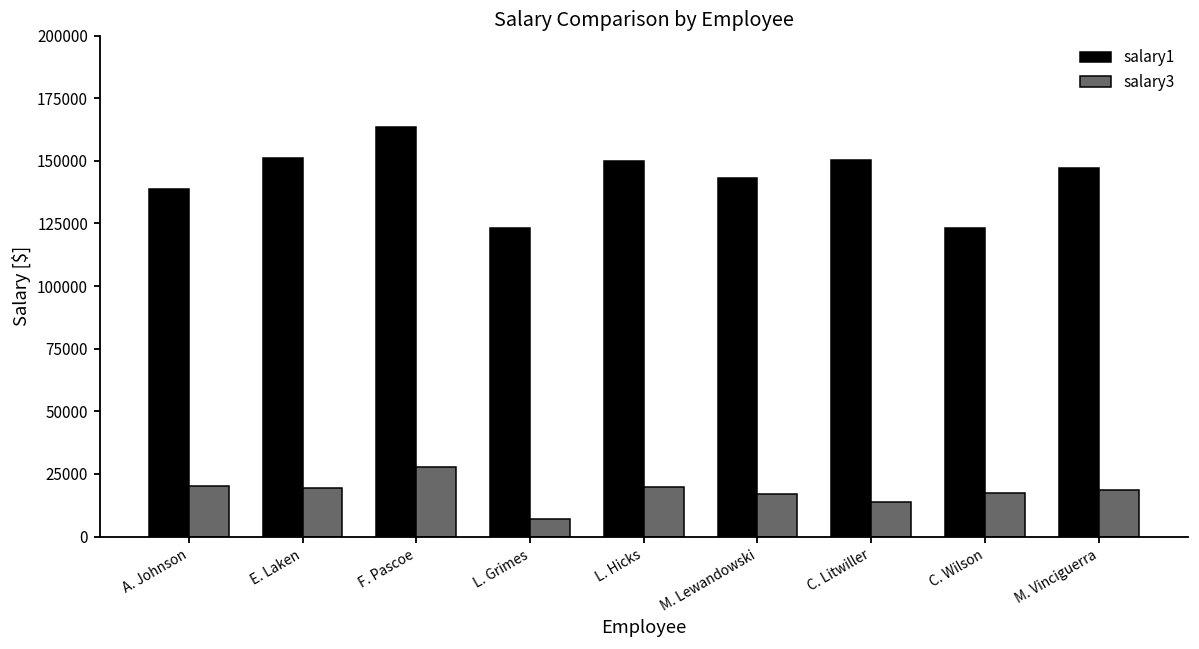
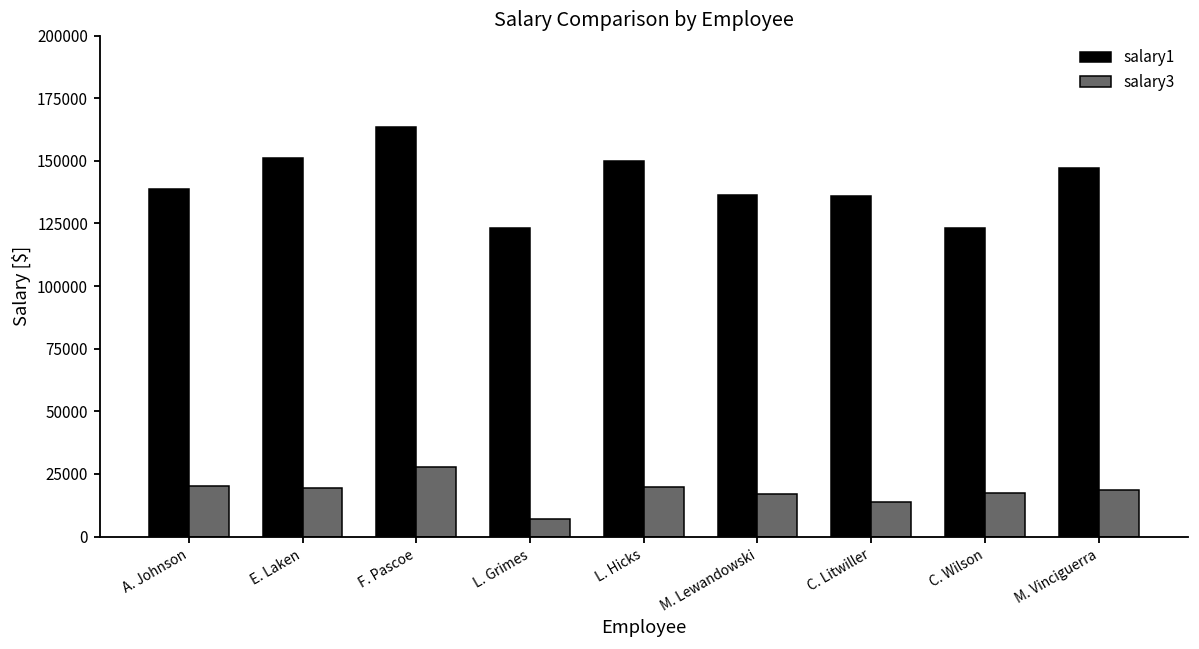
  {
    "salary1": {
      "A. Johnson": 139000,
      "E. Laken": 151000,
      "F. Pascoe": 163000,
      "L. Grimes": 123000,
      "L. Hicks": 150000,
-     "M. Lewandowski": 143000,
-     "C. Litwiller": 150000,
+     "M. Lewandowski": 136000,
+     "C. Litwiller": 136000,
      "C. Wilson": 123000,
      "M. Vinciguerra": 147000
    },
    "salary3": {
      "A. Johnson": 20000,
      "E. Laken": 19000,
      "F. Pascoe": 28000,
      "L. Grimes": 7000,
      "L. Hicks": 20000,
      "M. Lewandowski": 17000,
      "C. Litwiller": 14000,
      "C. Wilson": 17000,
      "M. Vinciguerra": 19000
    }
  }
